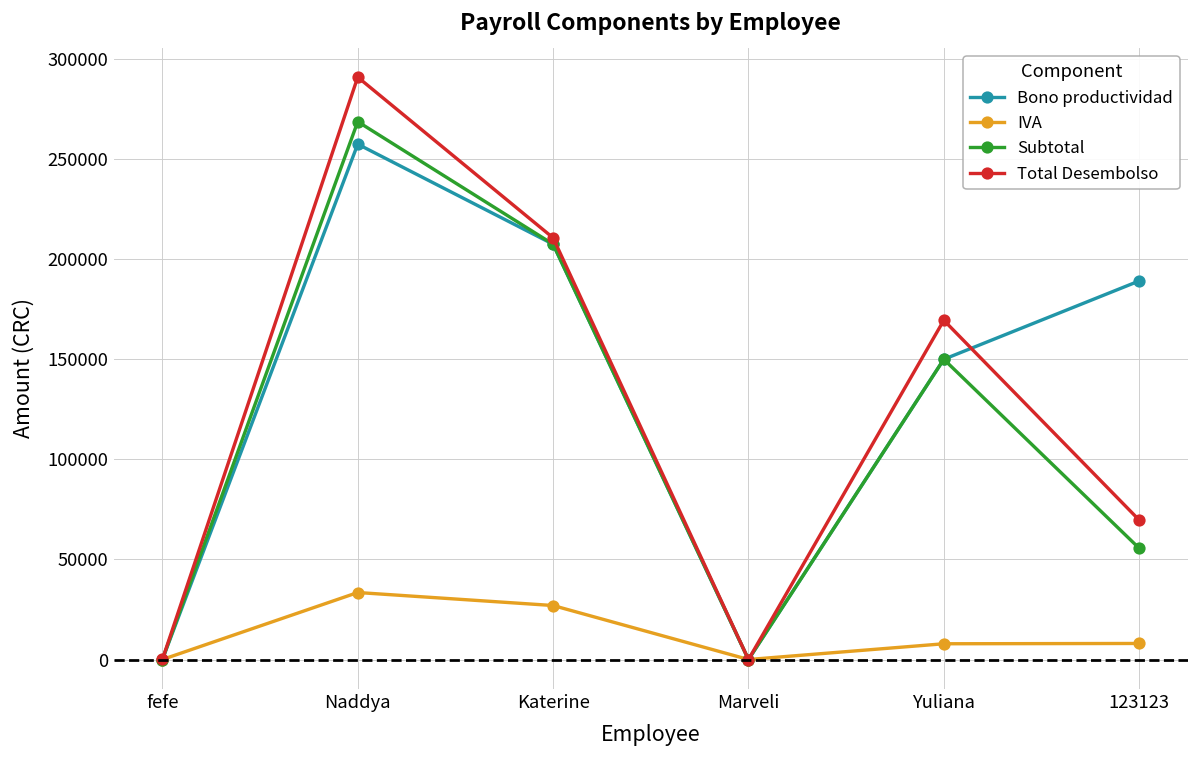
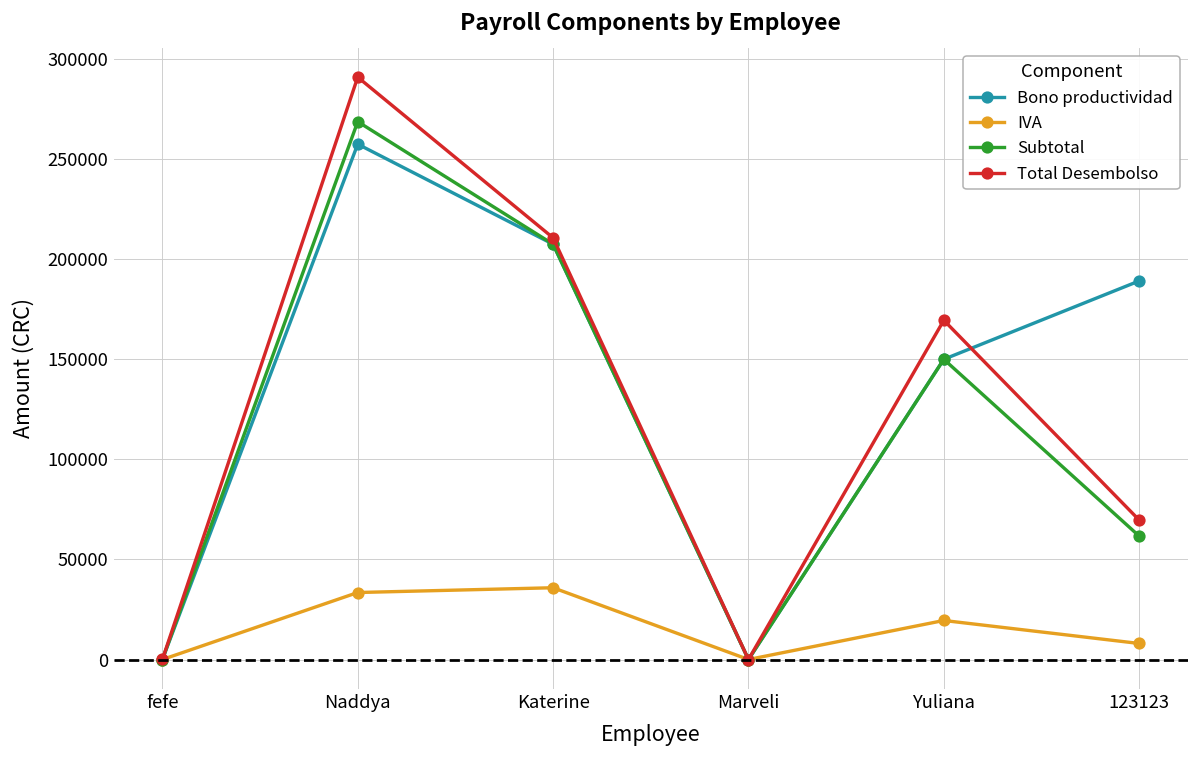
  {
    "Bono productividad": {
      "Naddya": 258000,
      "123123": 189000
    },
    "IVA": {
      "Naddya": 33000,
-     "Katerine": 27000,
-     "Yuliana": 8000,
+     "Katerine": 36000,
+     "Yuliana": 20000,
      "123123": 8000
    },
    "Subtotal": {
      "Naddya": 269000,
-     "123123": 56000
+     "123123": 62000
    },
    "Total Desembolso": {
      "Naddya": 291000,
      "Katerine": 211000,
      "Yuliana": 170000,
      "123123": 70000
    }
  }
